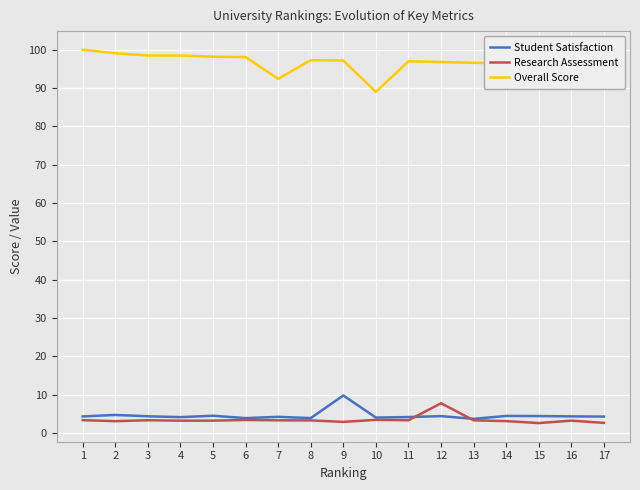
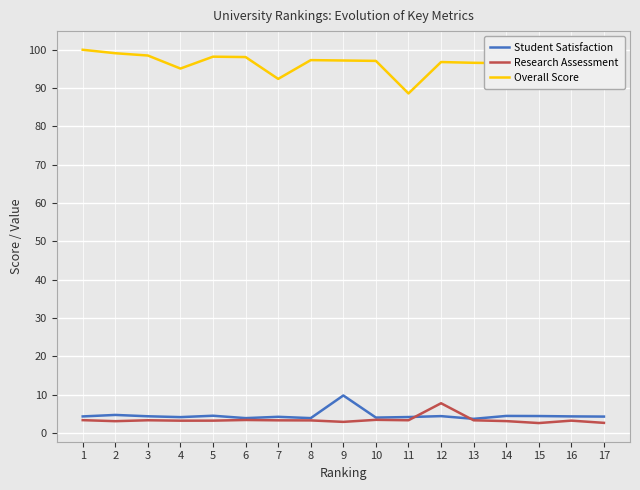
  {
    "Student Satisfaction": {
      "1": 4,
      "2": 5,
      "3": 4,
      "4": 4,
      "5": 4,
      "7": 4,
      "9": 10,
      "11": 4,
      "12": 4,
      "14": 4,
      "15": 4,
      "16": 4,
      "17": 4
    },
    "Research Assessment": {
      "1": 3,
      "2": 3,
      "3": 3,
      "4": 3,
      "5": 3,
      "7": 3,
      "9": 3,
      "11": 3,
      "12": 8,
      "14": 3,
      "15": 3,
      "16": 3,
      "17": 3
    },
    "Overall Score": {
      "1": 100,
      "2": 99,
      "3": 99,
-     "4": 99,
+     "4": 95,
      "5": 98,
      "6": 98,
      "7": 92,
      "8": 97,
      "9": 97,
-     "10": 89,
-     "11": 97,
+     "10": 97,
+     "11": 89,
      "12": 97,
      "13": 97
    }
  }
